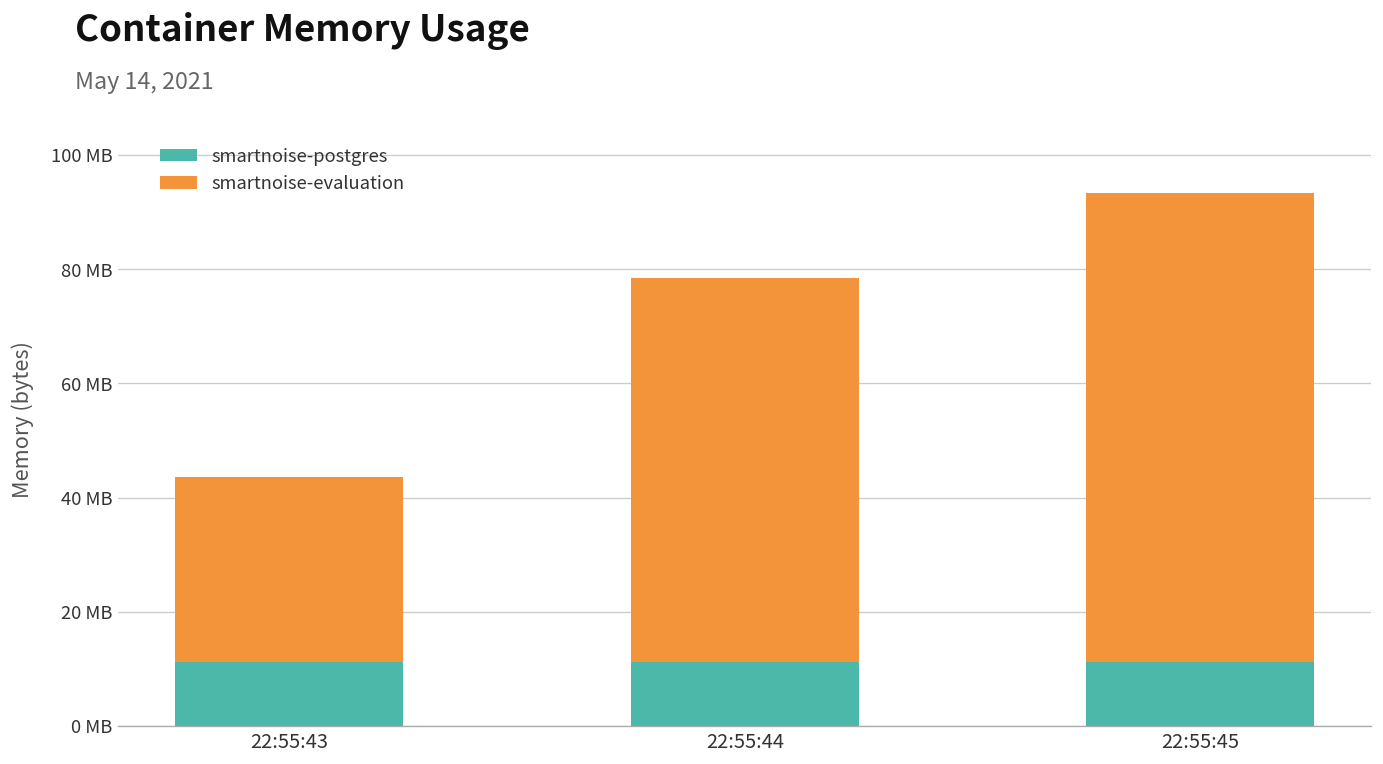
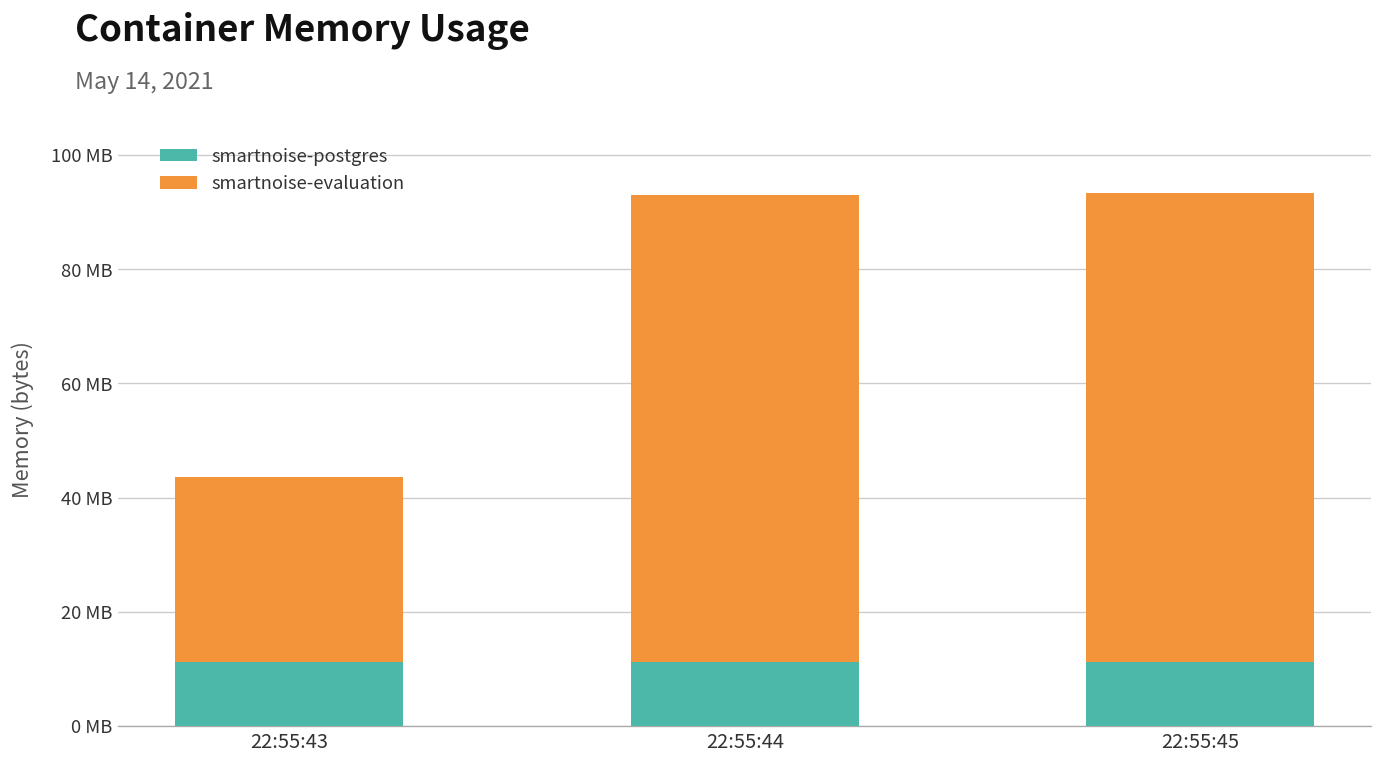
  {
    "smartnoise-postgres": {
      "22:55:43": "11 MB",
      "22:55:44": "11 MB",
      "22:55:45": "11 MB"
    },
    "smartnoise-evaluation": {
      "22:55:43": "33 MB",
-     "22:55:44": "67 MB",
+     "22:55:44": "82 MB",
      "22:55:45": "82 MB"
    }
  }
